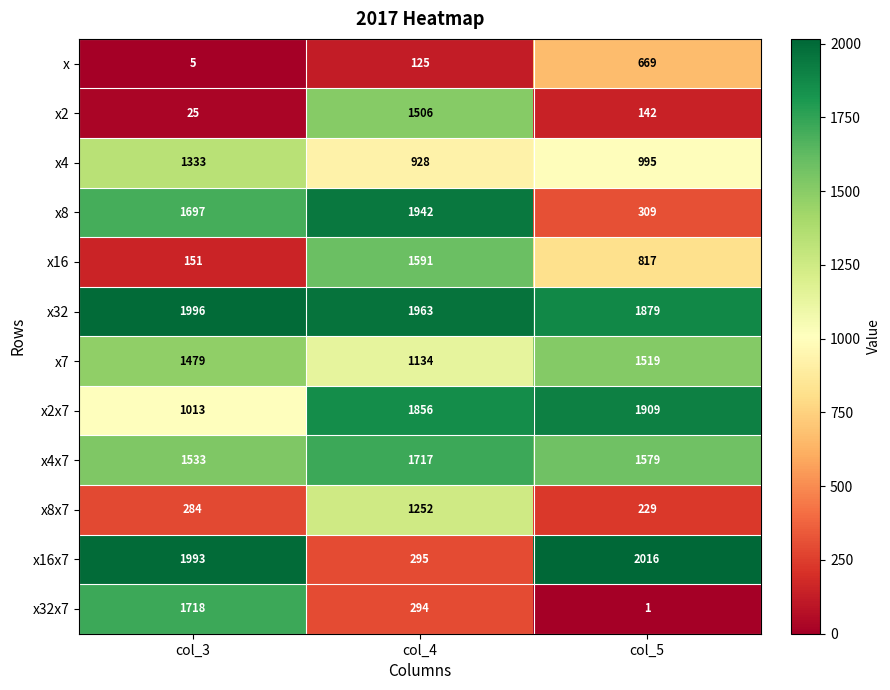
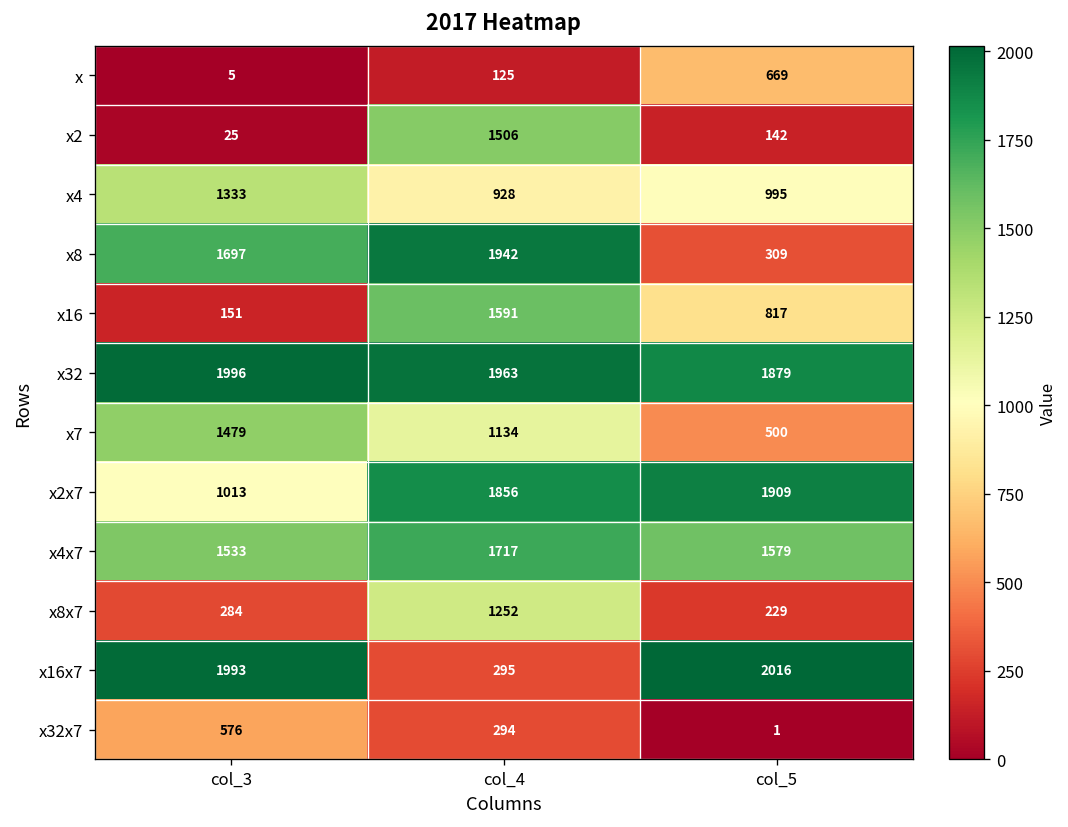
  {
    "x": {
      "col_3": 5,
      "col_4": 125,
      "col_5": 669
    },
    "x2": {
      "col_3": 25,
      "col_4": 1506,
      "col_5": 142
    },
    "x4": {
      "col_3": 1333,
      "col_4": 928,
      "col_5": 995
    },
    "x8": {
      "col_3": 1697,
      "col_4": 1942,
      "col_5": 309
    },
    "x16": {
      "col_3": 151,
      "col_4": 1591,
      "col_5": 817
    },
    "x32": {
      "col_3": 1996,
      "col_4": 1963,
      "col_5": 1879
    },
    "x7": {
      "col_3": 1479,
      "col_4": 1134,
-     "col_5": 1519
+     "col_5": 500
    },
    "x2x7": {
      "col_3": 1013,
      "col_4": 1856,
      "col_5": 1909
    },
    "x4x7": {
      "col_3": 1533,
      "col_4": 1717,
      "col_5": 1579
    },
    "x8x7": {
      "col_3": 284,
      "col_4": 1252,
      "col_5": 229
    },
    "x16x7": {
      "col_3": 1993,
      "col_4": 295,
      "col_5": 2016
    },
    "x32x7": {
-     "col_3": 1718,
+     "col_3": 576,
      "col_4": 294,
      "col_5": 1
    }
  }
